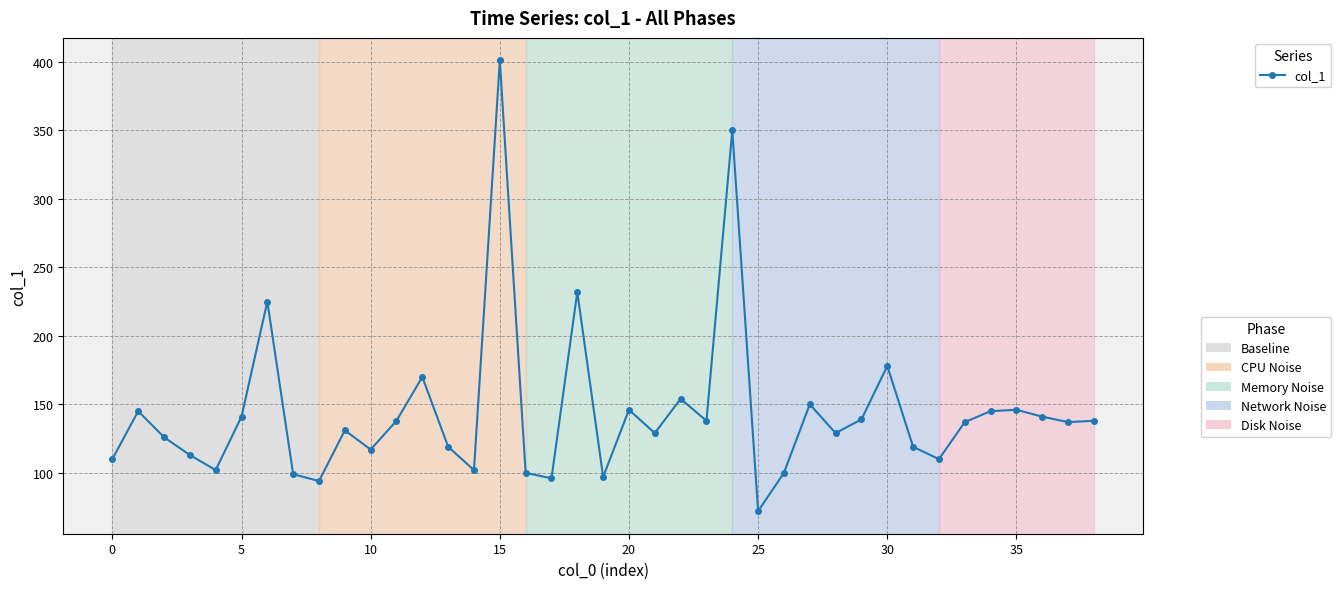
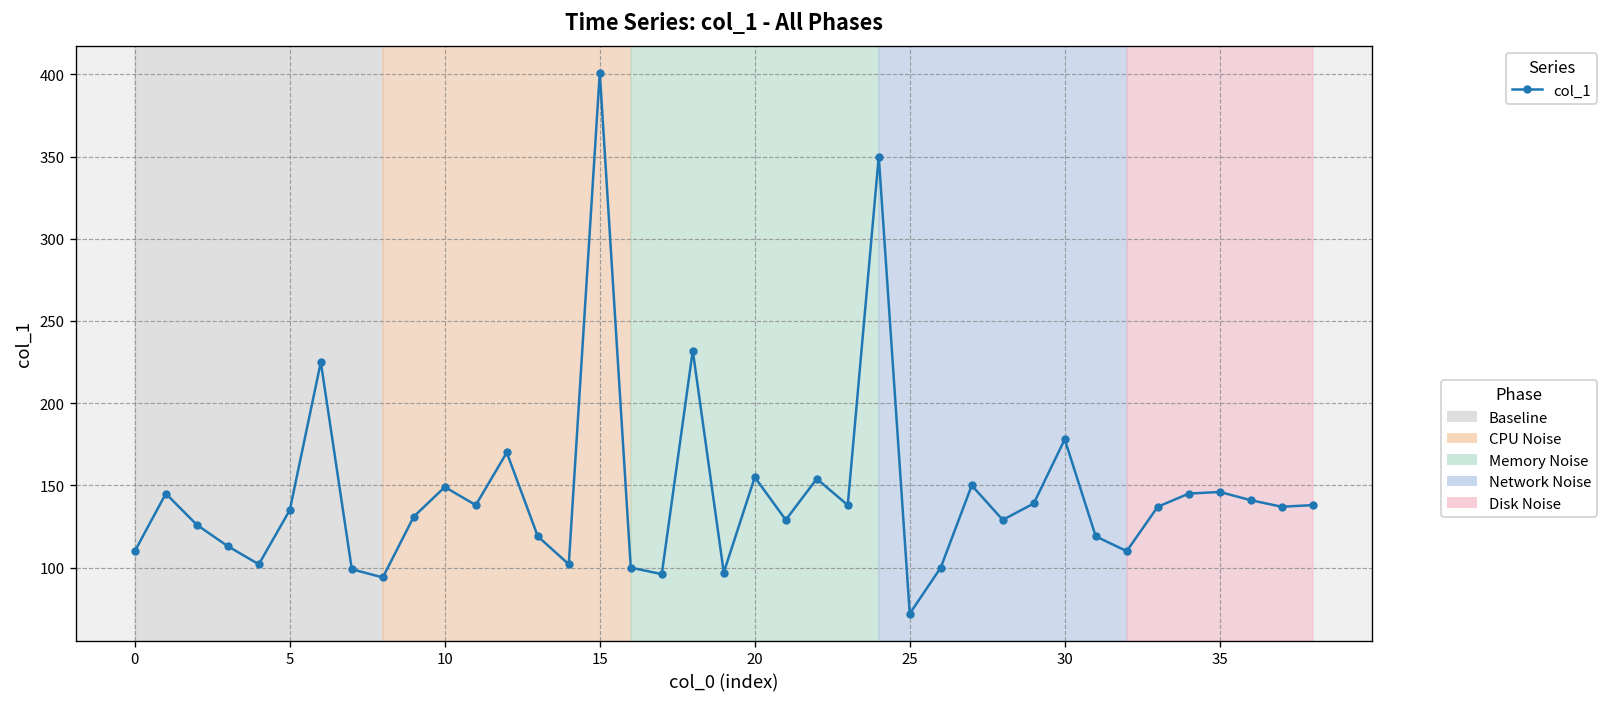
  {
    "0": 110,
-   "5": 141,
-   "10": 117,
+   "5": 135,
+   "10": 149,
    "15": 401,
-   "20": 146,
+   "20": 155,
    "25": 72,
    "30": 178,
    "35": 146
  }
